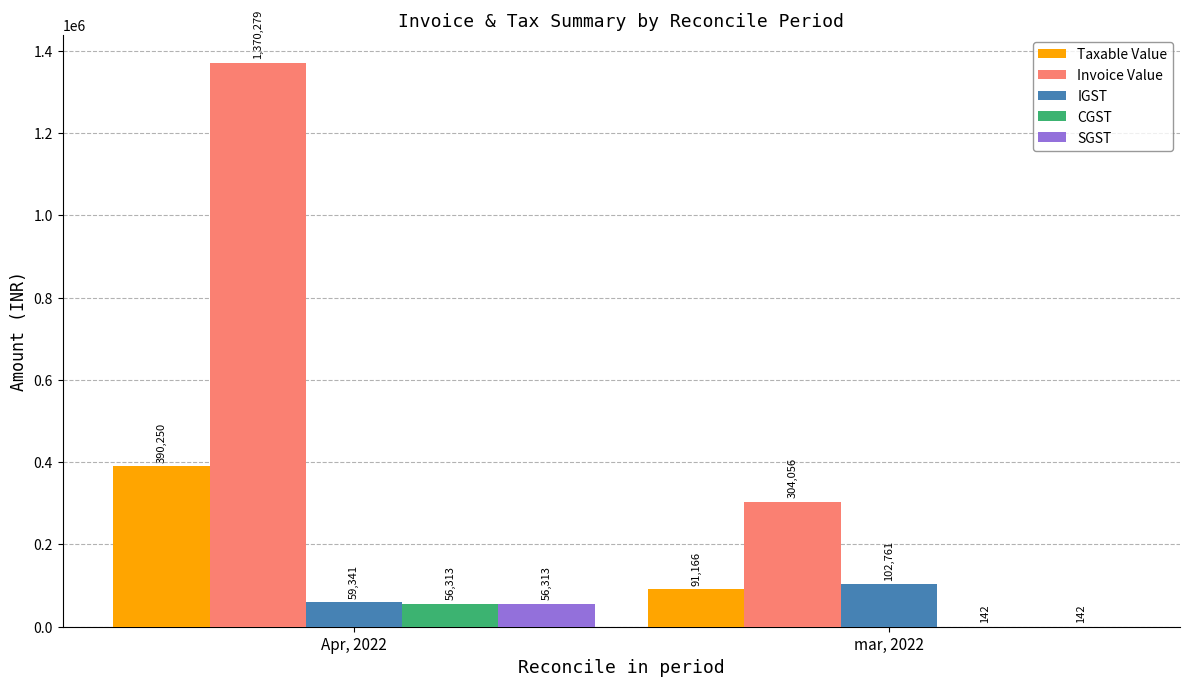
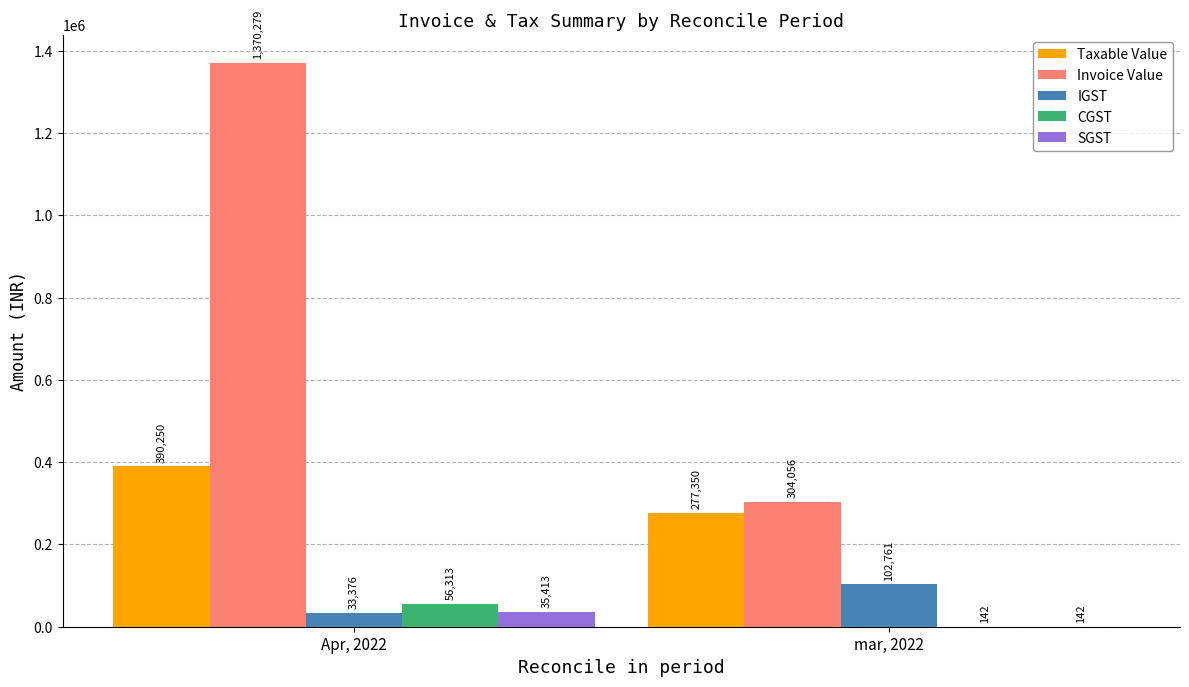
  {
    "Taxable Value": {
      "Apr, 2022": "390,250",
-     "mar, 2022": "91,166"
+     "mar, 2022": "277,350"
    },
    "Invoice Value": {
      "Apr, 2022": "1,370,279",
      "mar, 2022": "304,056"
    },
    "IGST": {
-     "Apr, 2022": "59,341",
+     "Apr, 2022": "33,376",
      "mar, 2022": "102,761"
    },
    "CGST": {
      "Apr, 2022": "56,313",
      "mar, 2022": "142"
    },
    "SGST": {
-     "Apr, 2022": "56,313",
+     "Apr, 2022": "35,413",
      "mar, 2022": "142"
    }
  }
